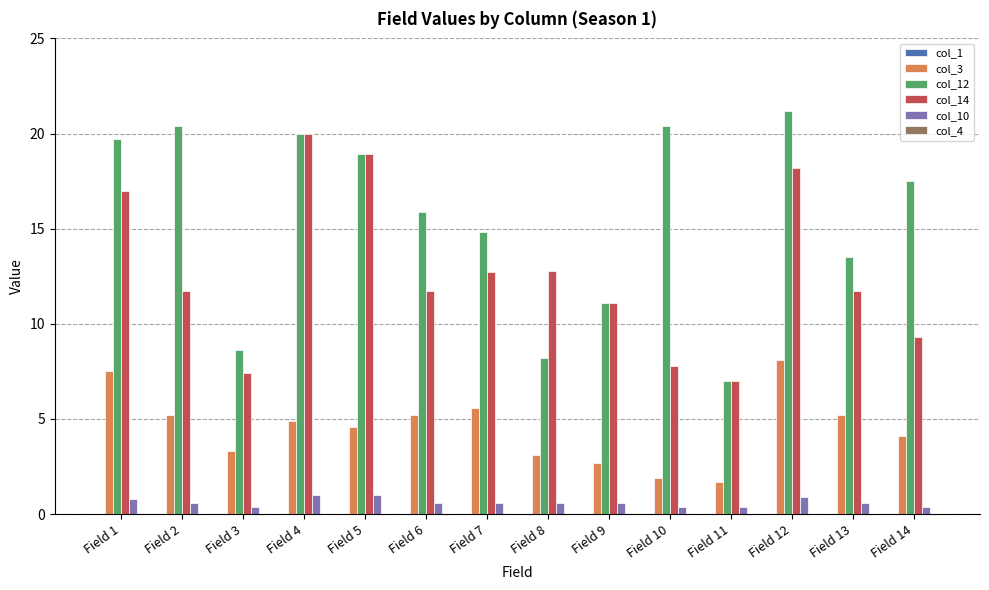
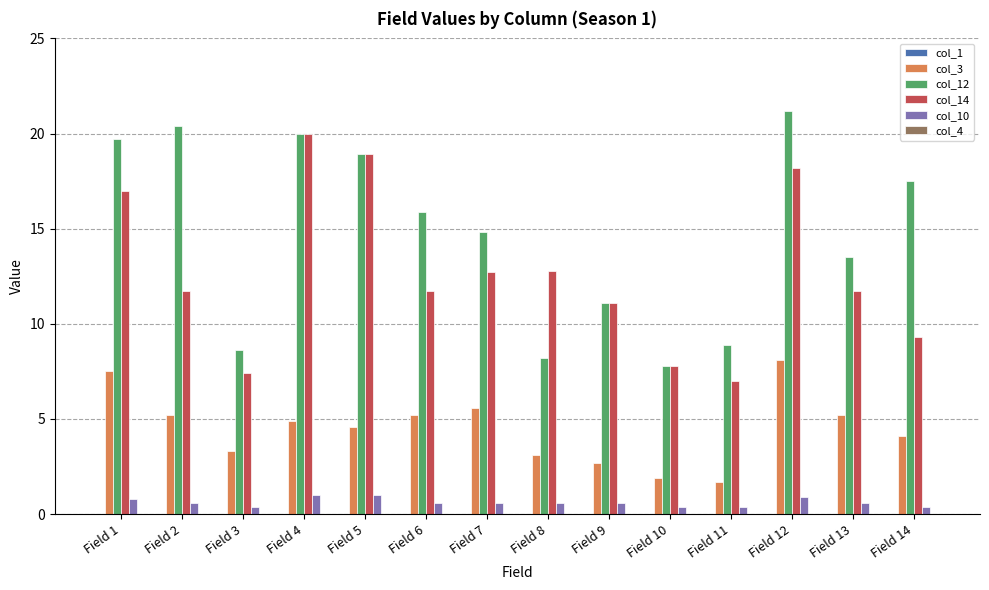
  {
    "col_12": {
      "Field 1": 19.7,
      "Field 2": 20.4,
      "Field 3": 8.6,
      "Field 4": 20.0,
      "Field 5": 18.9,
      "Field 6": 15.9,
      "Field 7": 14.8,
      "Field 8": 8.2,
      "Field 9": 11.1,
-     "Field 10": 20.4,
-     "Field 11": 7.0,
+     "Field 10": 7.8,
+     "Field 11": 8.9,
      "Field 12": 21.2,
      "Field 13": 13.5,
      "Field 14": 17.5
    },
    "col_4": {
      "Field 1": 0.0,
      "Field 2": 0.0,
      "Field 3": 0.0,
      "Field 4": 0.0,
      "Field 5": 0.0,
      "Field 6": 0.0,
      "Field 7": 0.0,
      "Field 8": 0.0,
      "Field 9": 0.0,
      "Field 10": 0.0,
      "Field 11": 0.0,
      "Field 12": 0.0,
      "Field 13": 0.0,
      "Field 14": 0.0
    }
  }
